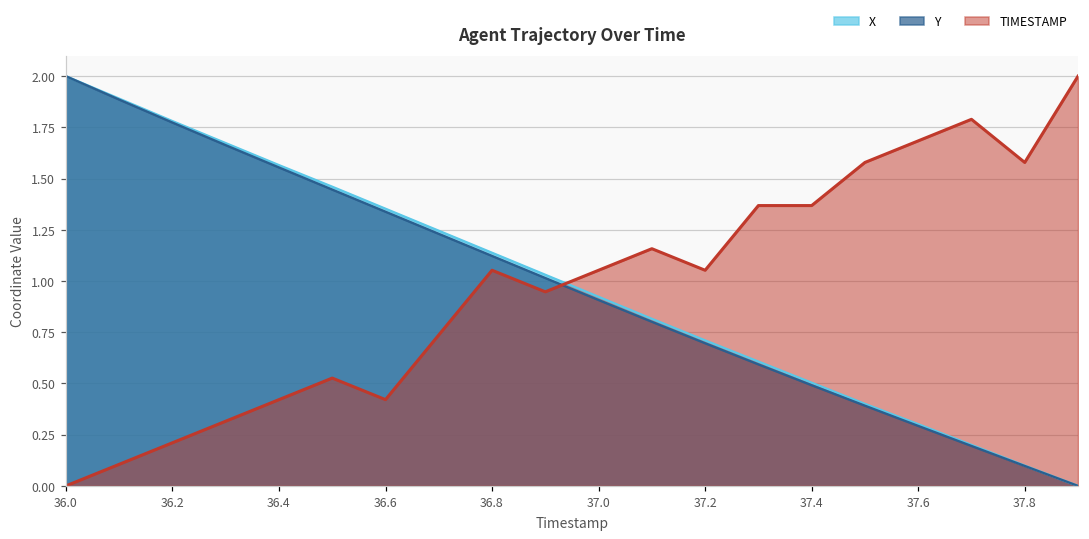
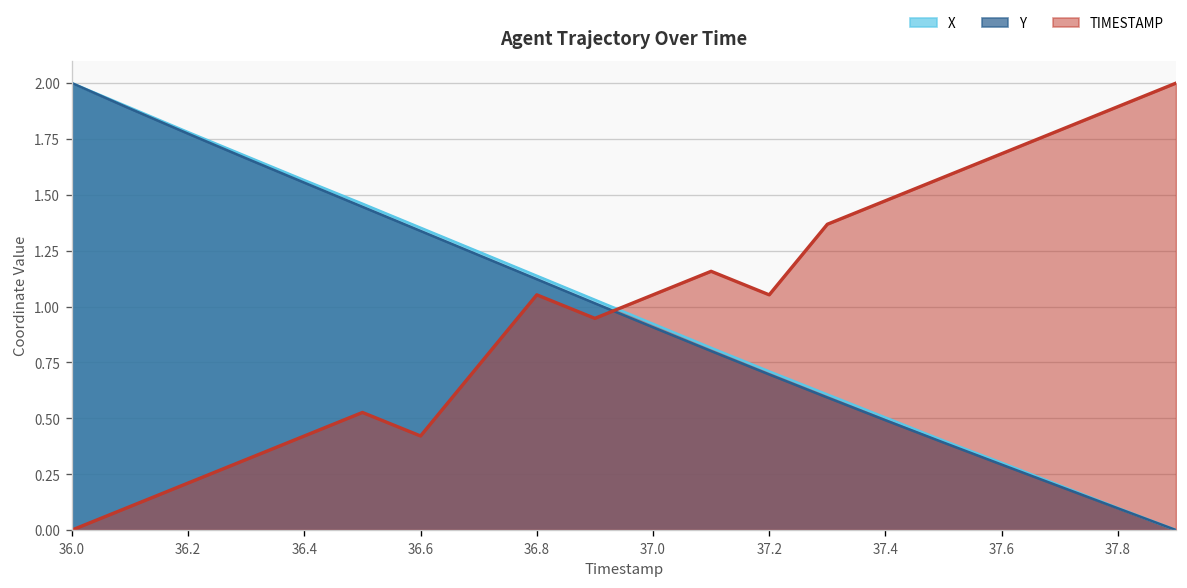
  {
    "X": {
      "36.6": 1.35,
      "36.8": 1.14,
      "37.0": 0.92,
      "37.2": 0.71
    },
    "Y": {
      "36.6": 1.34,
      "36.8": 1.12,
      "37.0": 0.91,
      "37.2": 0.70
    },
    "TIMESTAMP": {
      "36.0": 0.00,
      "36.2": 0.21,
      "36.4": 0.42,
      "36.6": 0.42,
      "36.8": 1.05,
      "37.0": 1.05,
      "37.2": 1.05,
-     "37.4": 1.37,
+     "37.4": 1.47,
      "37.6": 1.68,
-     "37.8": 1.58
+     "37.8": 1.89
    }
  }
